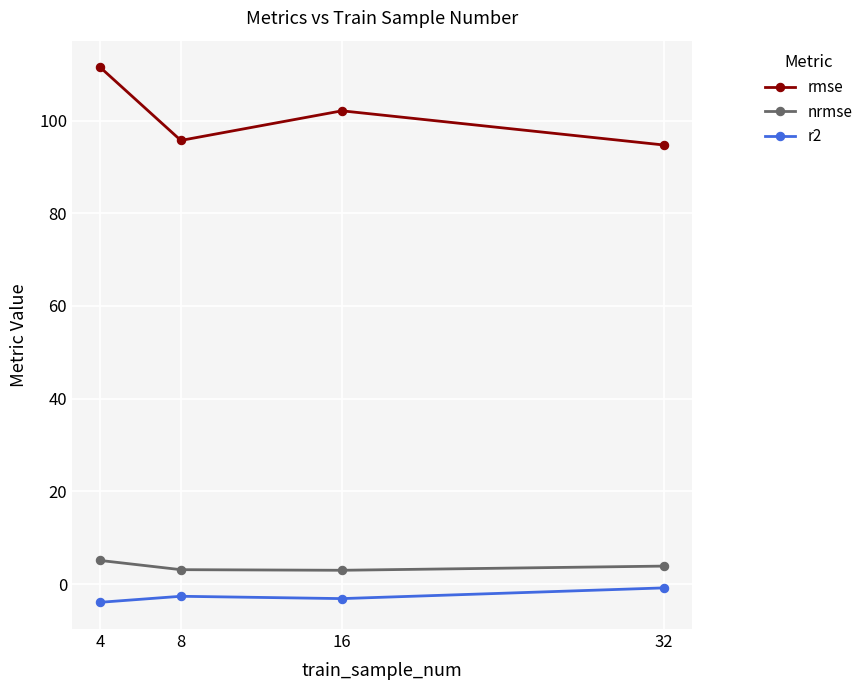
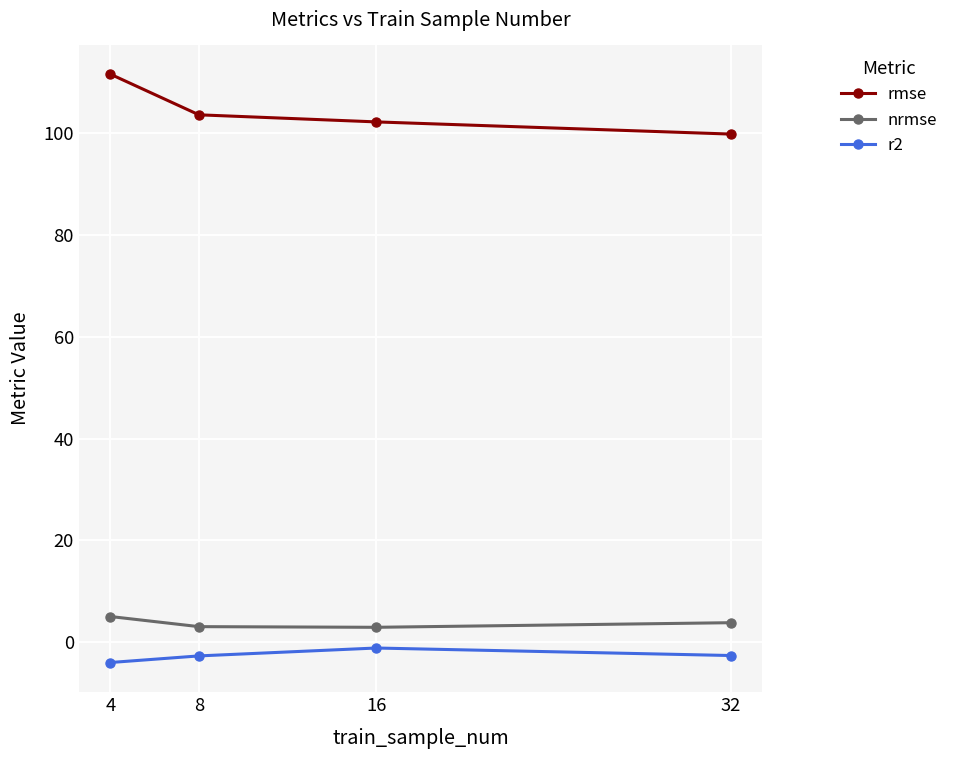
  {
    "rmse": {
      "4": 111,
-     "8": 96,
+     "8": 103,
      "16": 102,
-     "32": 95
+     "32": 100
    },
    "nrmse": {
      "4": 5,
      "8": 3,
      "16": 3,
      "32": 4
    },
    "r2": {
      "4": -4,
      "8": -3,
-     "16": -3,
-     "32": -1
+     "16": -1,
+     "32": -3
    }
  }
